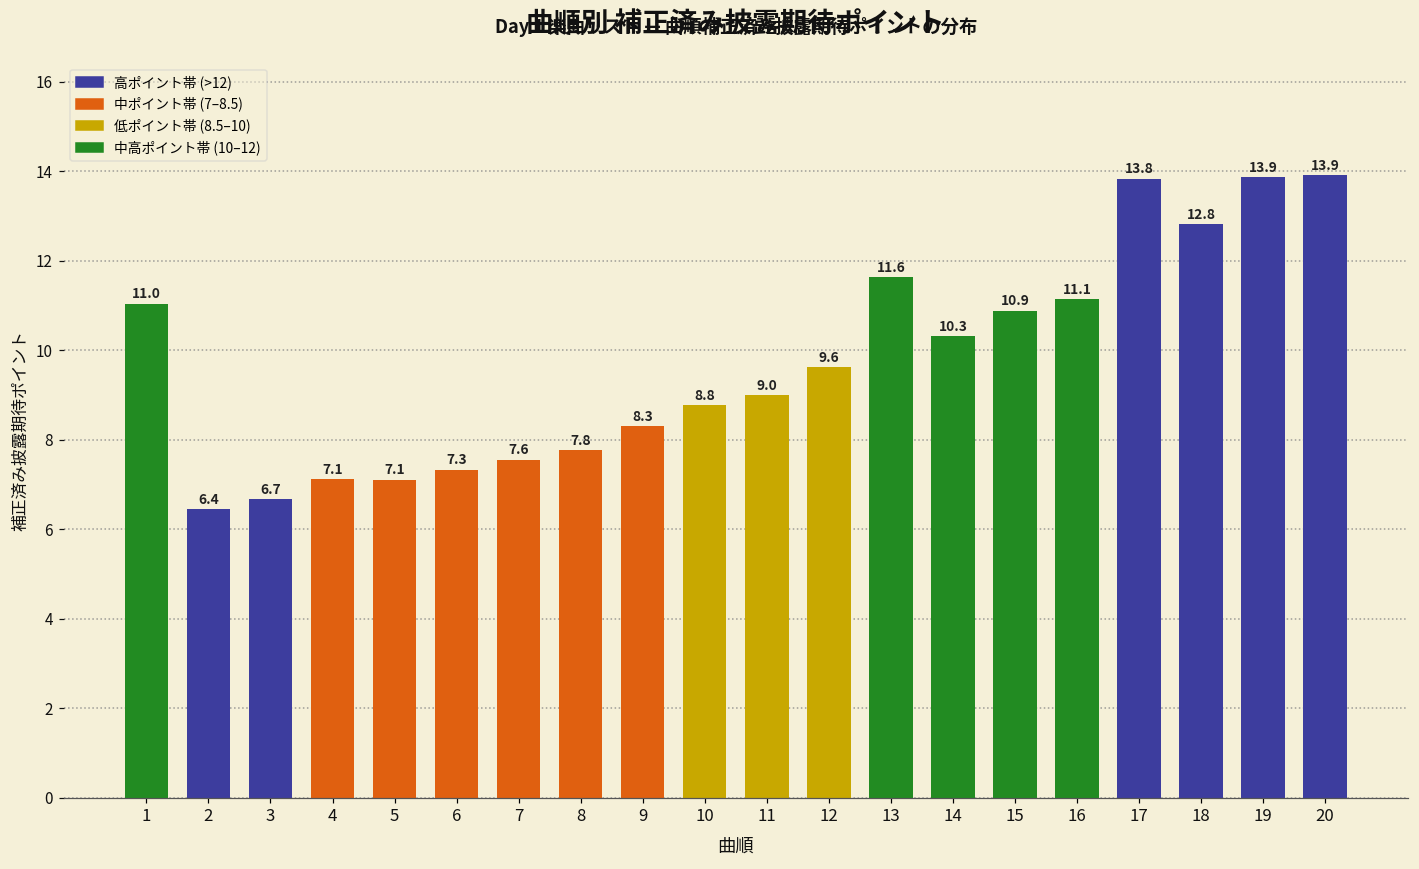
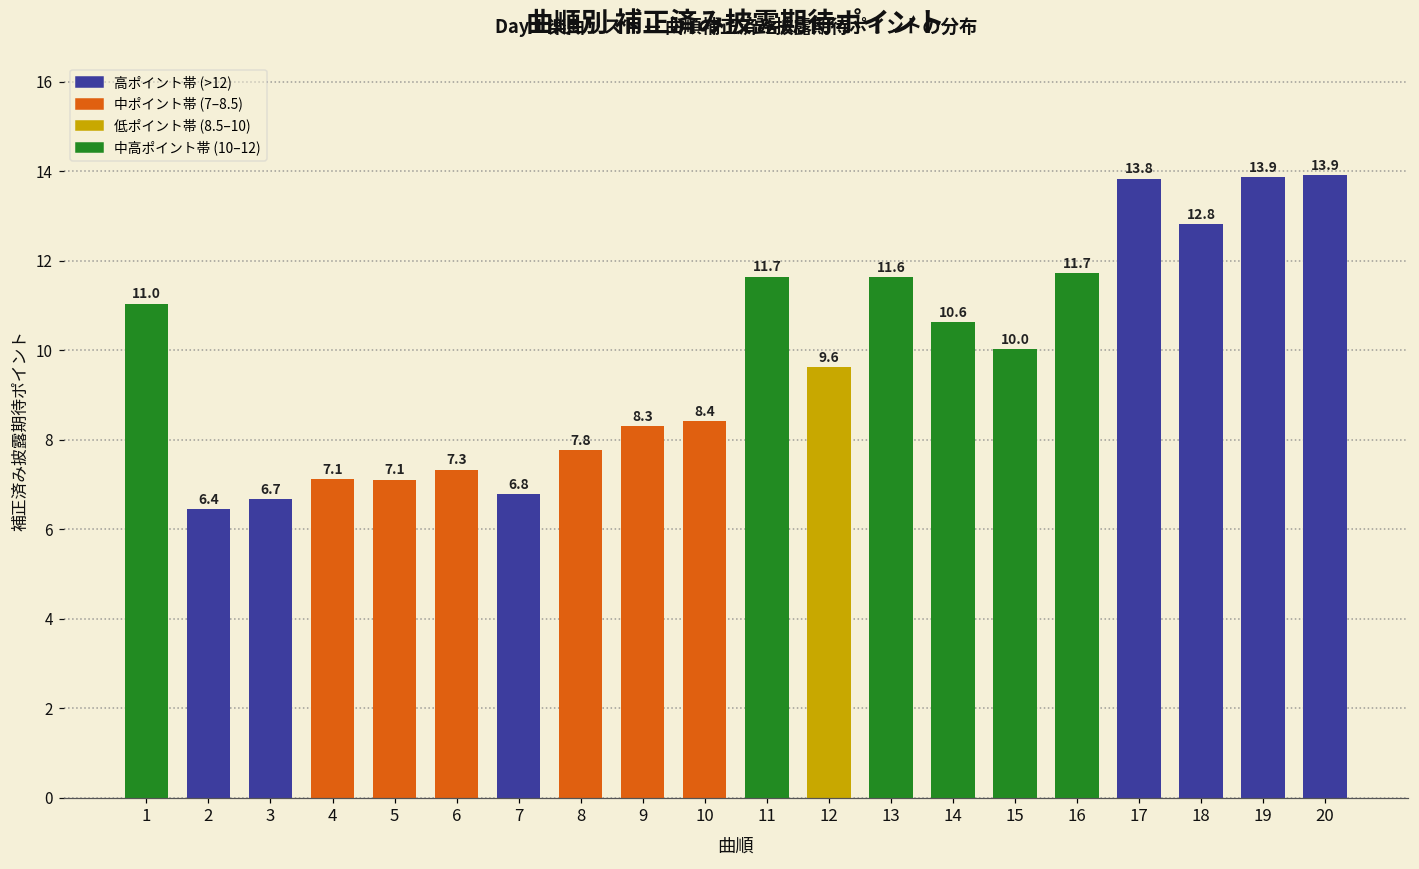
  {
    "1": 11.0,
    "2": 6.4,
    "3": 6.7,
    "4": 7.1,
    "5": 7.1,
    "6": 7.3,
-   "7": 7.6,
+   "7": 6.8,
    "8": 7.8,
    "9": 8.3,
-   "10": 8.8,
-   "11": 9.0,
+   "10": 8.4,
+   "11": 11.7,
    "12": 9.6,
    "13": 11.6,
-   "14": 10.3,
-   "15": 10.9,
-   "16": 11.1,
+   "14": 10.6,
+   "15": 10.0,
+   "16": 11.7,
    "17": 13.8,
    "18": 12.8,
    "19": 13.9,
    "20": 13.9
  }
